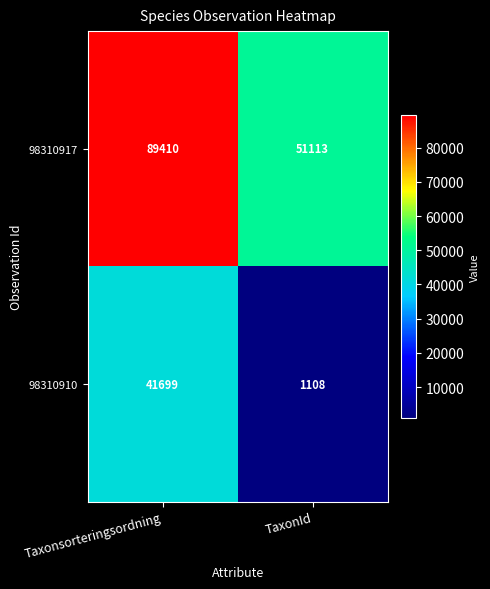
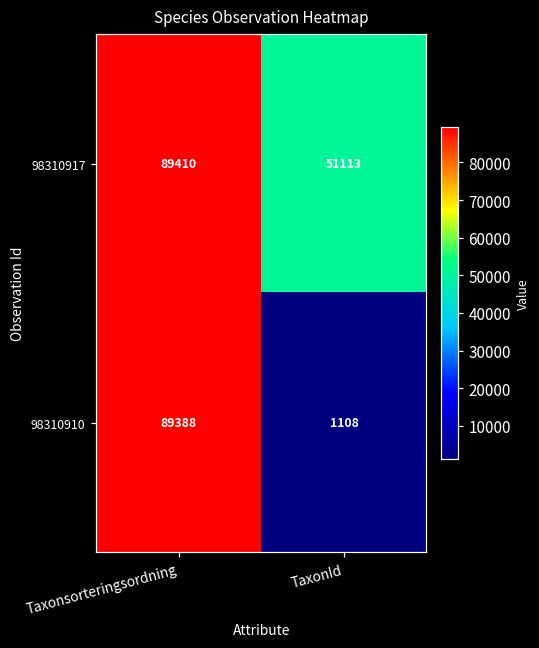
  {
    "98310917": {
      "Taxonsorteringsordning": 89410,
      "TaxonId": 51113
    },
    "98310910": {
-     "Taxonsorteringsordning": 41699,
+     "Taxonsorteringsordning": 89388,
      "TaxonId": 1108
    }
  }
